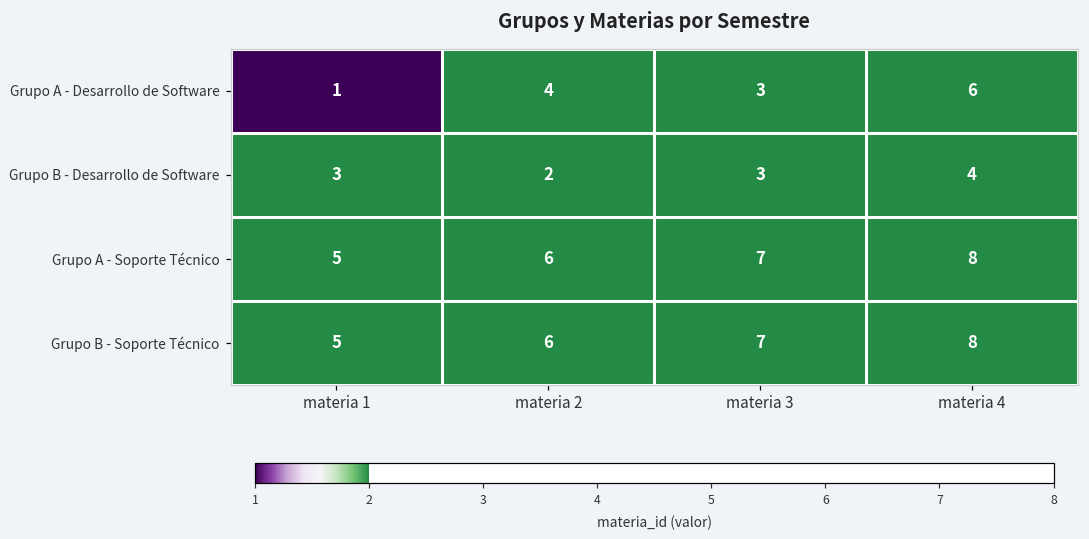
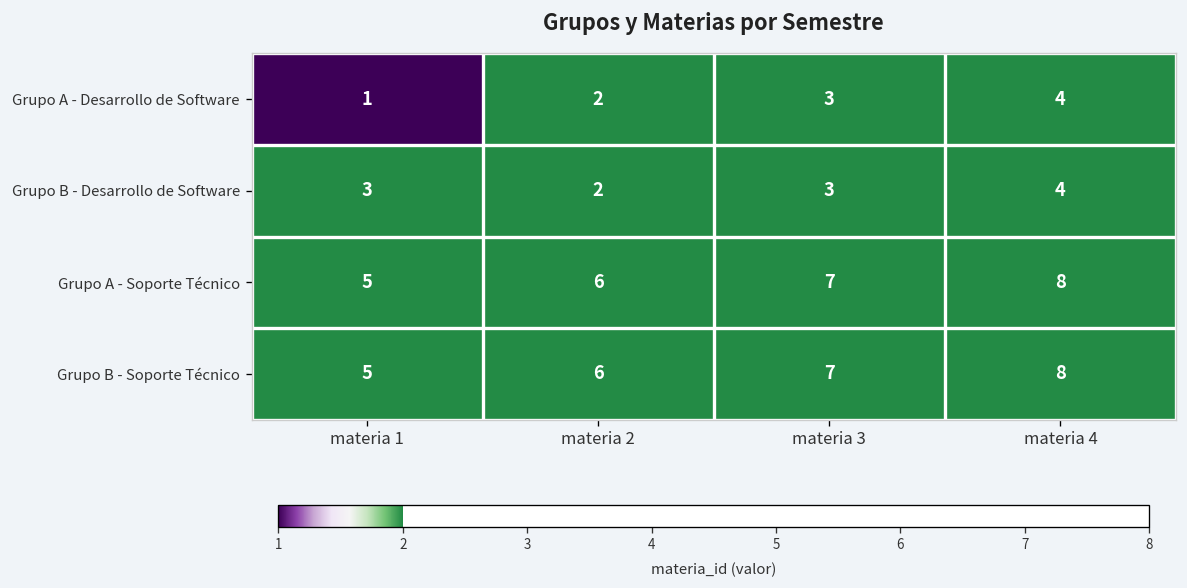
  {
    "Grupo A - Desarrollo de Software": {
      "materia 1": 1,
-     "materia 2": 4,
+     "materia 2": 2,
      "materia 3": 3,
-     "materia 4": 6
+     "materia 4": 4
    },
    "Grupo B - Desarrollo de Software": {
      "materia 1": 3,
      "materia 2": 2,
      "materia 3": 3,
      "materia 4": 4
    },
    "Grupo A - Soporte Técnico": {
      "materia 1": 5,
      "materia 2": 6,
      "materia 3": 7,
      "materia 4": 8
    },
    "Grupo B - Soporte Técnico": {
      "materia 1": 5,
      "materia 2": 6,
      "materia 3": 7,
      "materia 4": 8
    }
  }
